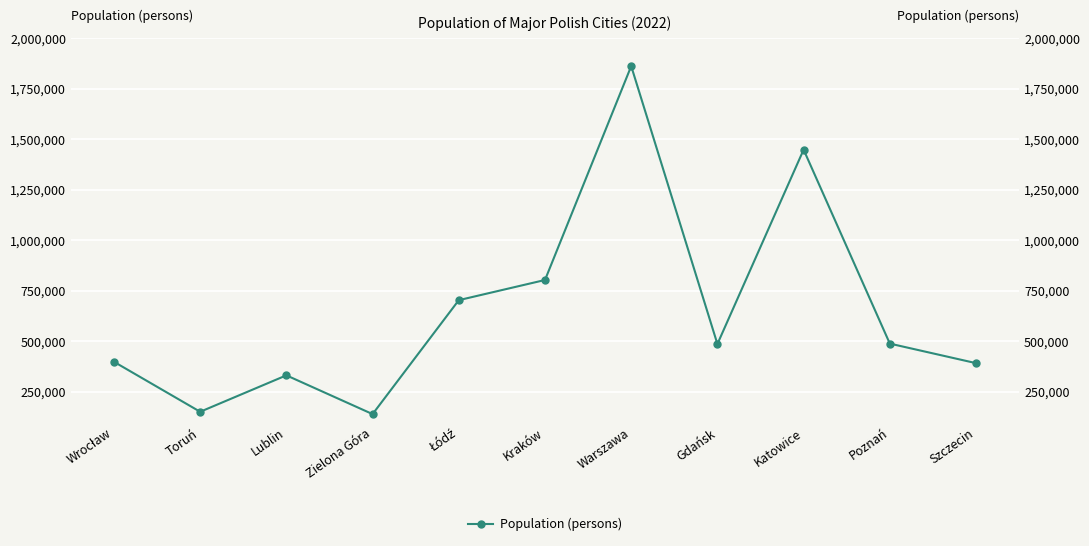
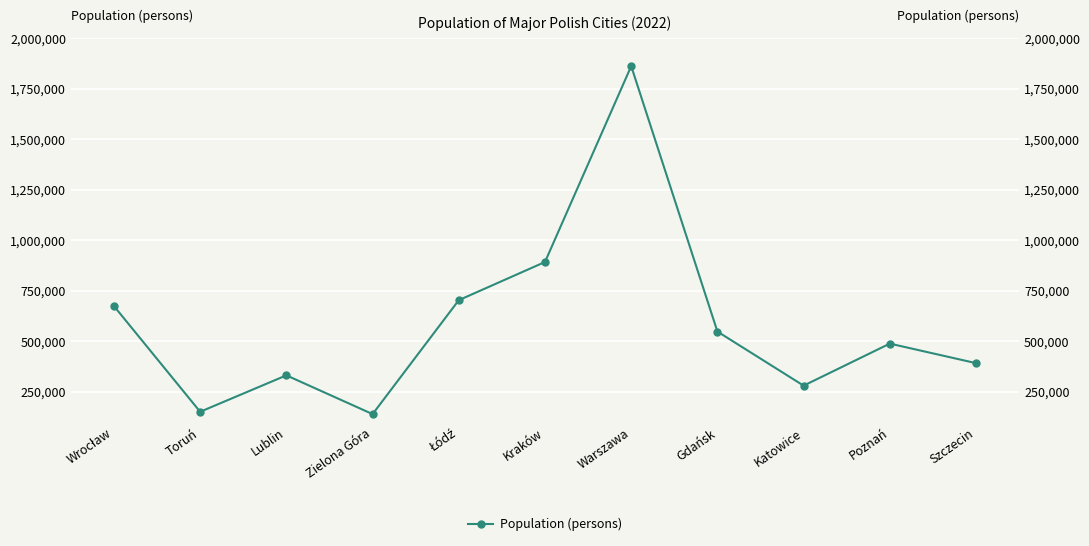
  {
-   "Wrocław": "400,000",
+   "Wrocław": "670,000",
    "Toruń": "150,000",
    "Lublin": "330,000",
    "Zielona Góra": "140,000",
    "Łódź": "700,000",
-   "Kraków": "800,000",
+   "Kraków": "890,000",
    "Warszawa": "1,860,000",
-   "Gdańsk": "490,000",
-   "Katowice": "1,450,000",
+   "Gdańsk": "550,000",
+   "Katowice": "280,000",
    "Poznań": "490,000",
    "Szczecin": "390,000"
  }
